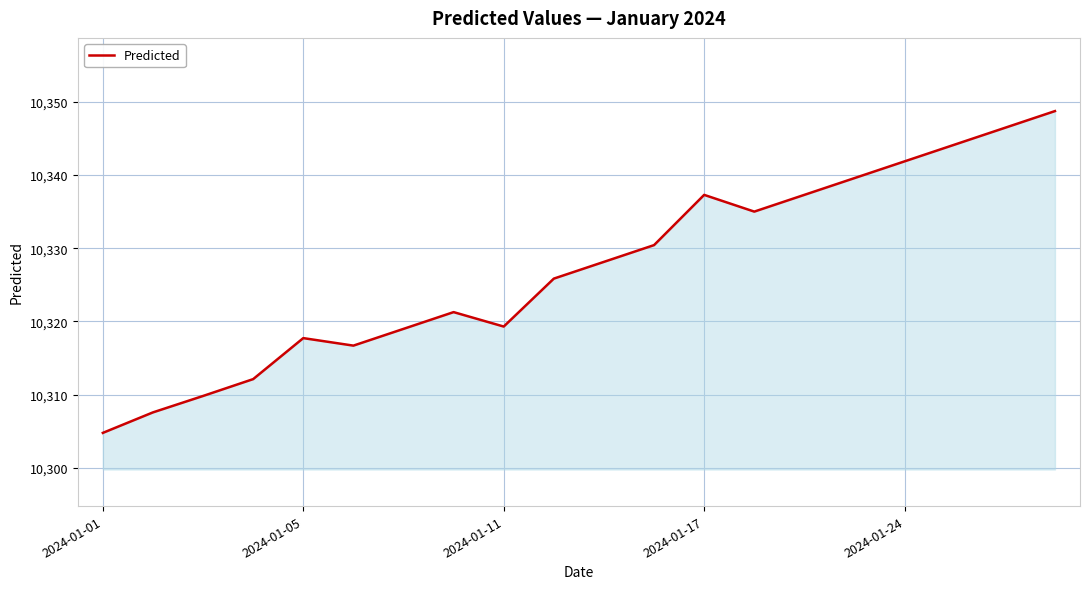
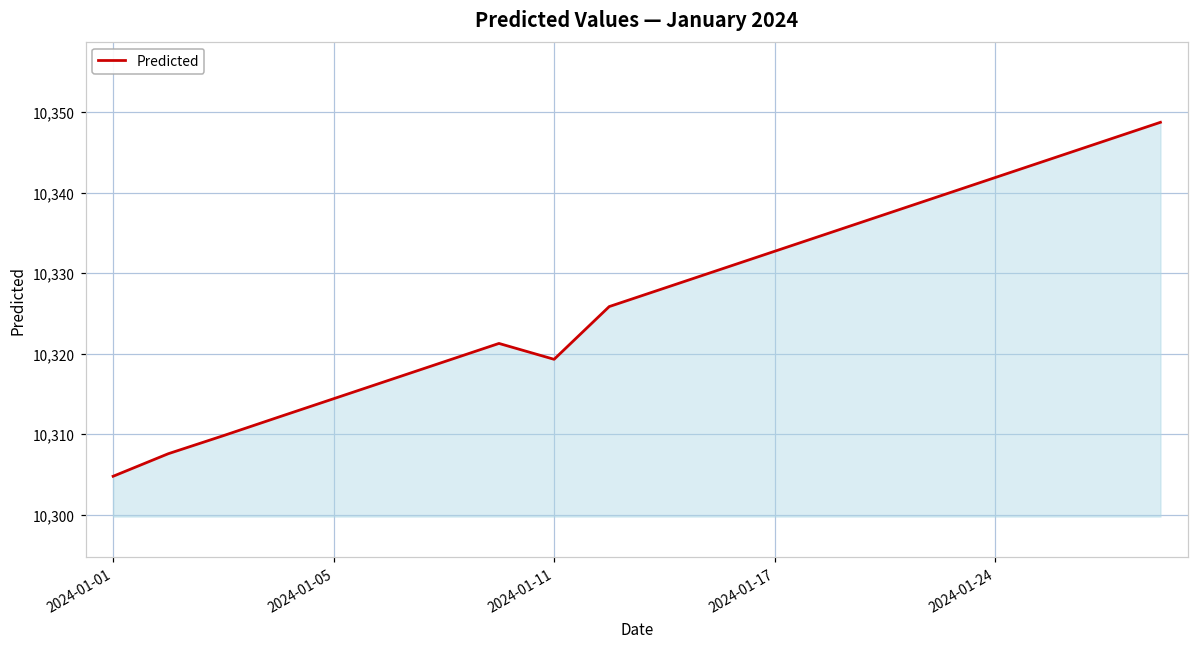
  {
    "2024-01-01": "10,305",
-   "2024-01-05": "10,318",
+   "2024-01-05": "10,314",
    "2024-01-11": "10,319",
-   "2024-01-17": "10,337",
+   "2024-01-17": "10,333",
    "2024-01-24": "10,342"
  }
